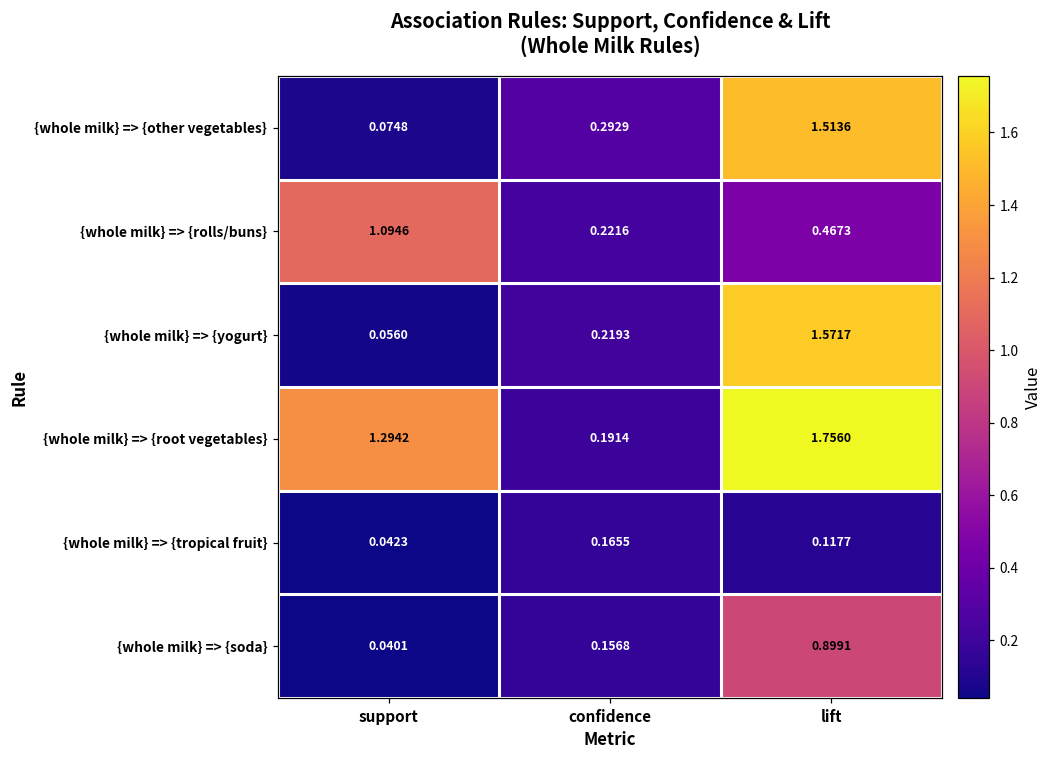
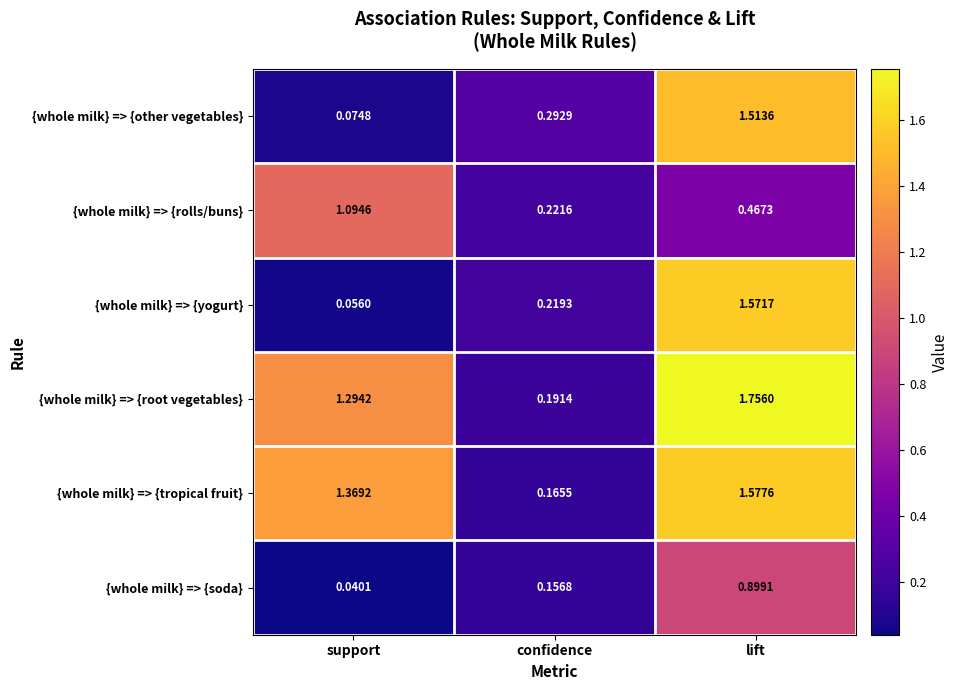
  {
    "{whole milk} => {other vegetables}": {
      "support": 0.0748,
      "confidence": 0.2929,
      "lift": 1.5136
    },
    "{whole milk} => {rolls/buns}": {
      "support": 1.0946,
      "confidence": 0.2216,
      "lift": 0.4673
    },
    "{whole milk} => {yogurt}": {
      "support": 0.0560,
      "confidence": 0.2193,
      "lift": 1.5717
    },
    "{whole milk} => {root vegetables}": {
      "support": 1.2942,
      "confidence": 0.1914,
      "lift": 1.7560
    },
    "{whole milk} => {tropical fruit}": {
-     "support": 0.0423,
+     "support": 1.3692,
      "confidence": 0.1655,
-     "lift": 0.1177
+     "lift": 1.5776
    },
    "{whole milk} => {soda}": {
      "support": 0.0401,
      "confidence": 0.1568,
      "lift": 0.8991
    }
  }
